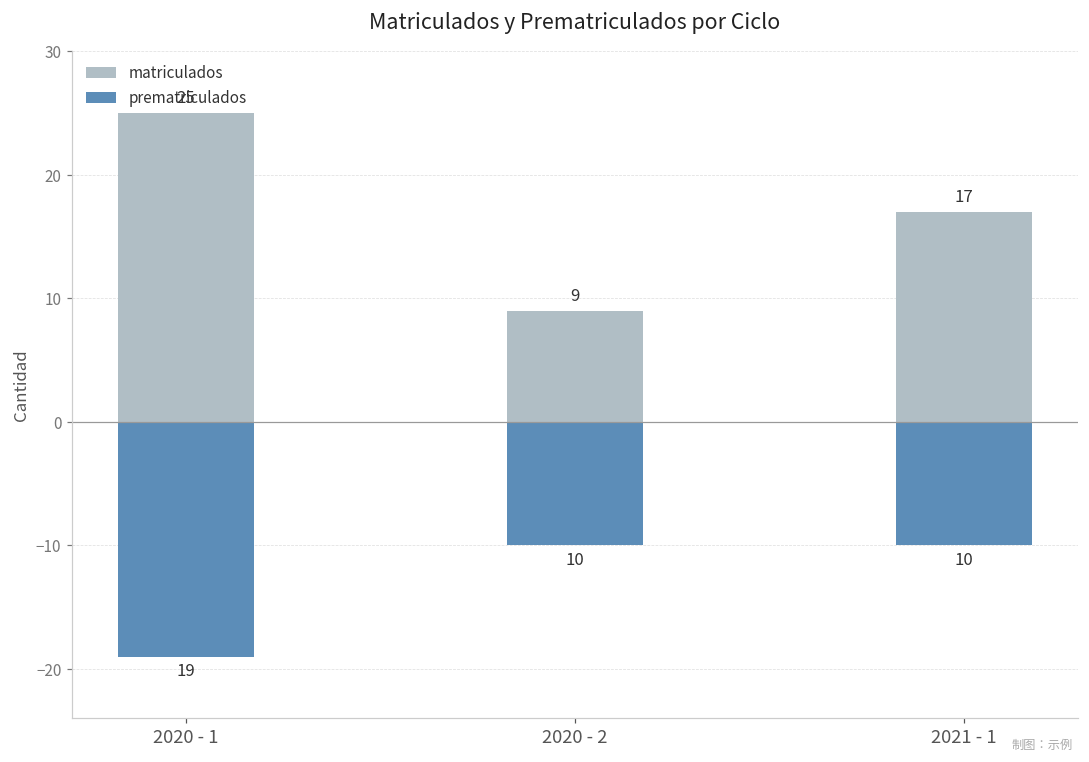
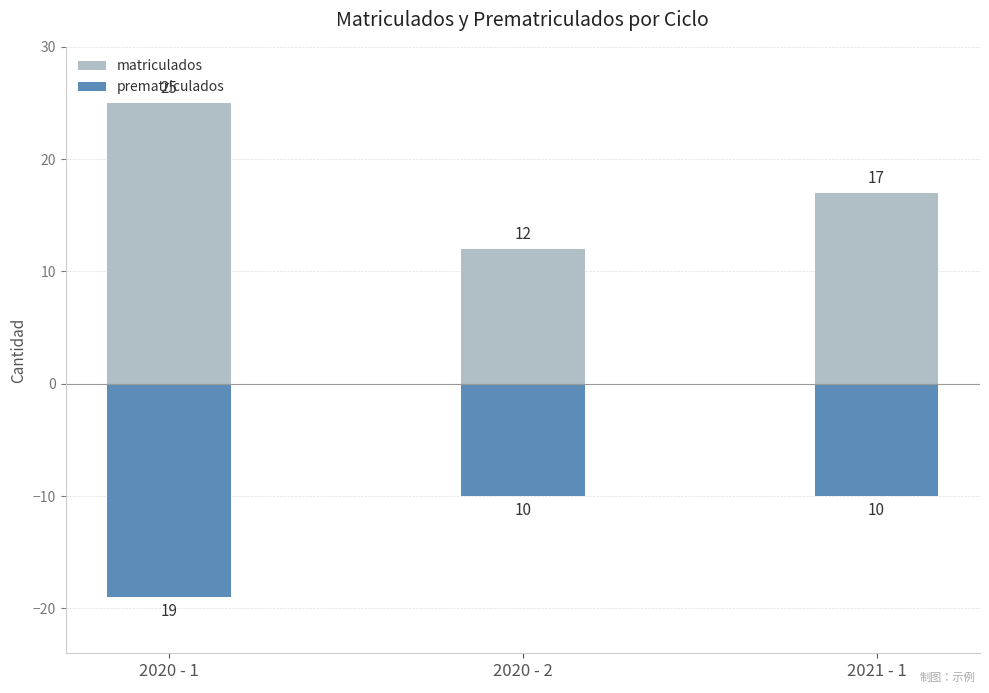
  {
    "matriculados": {
      "2020 - 1": 25,
-     "2020 - 2": 9,
+     "2020 - 2": 12,
      "2021 - 1": 17
    }
  }
